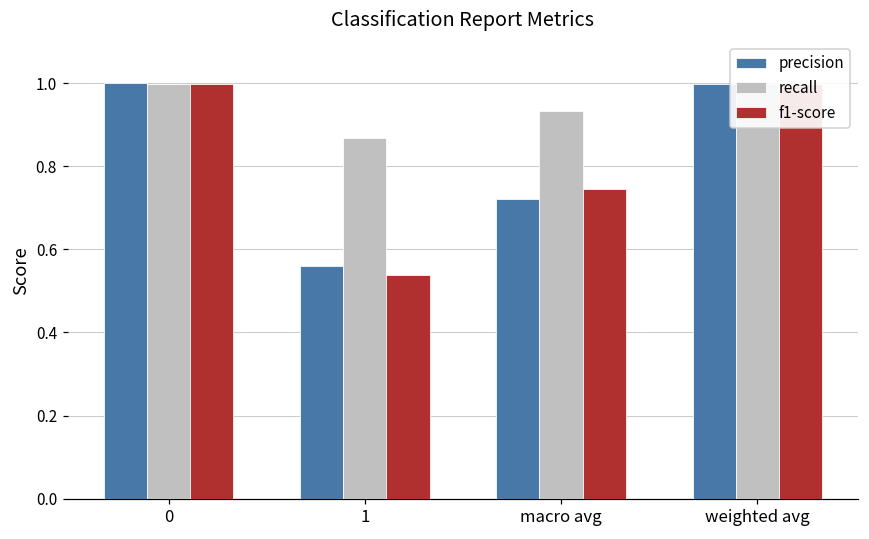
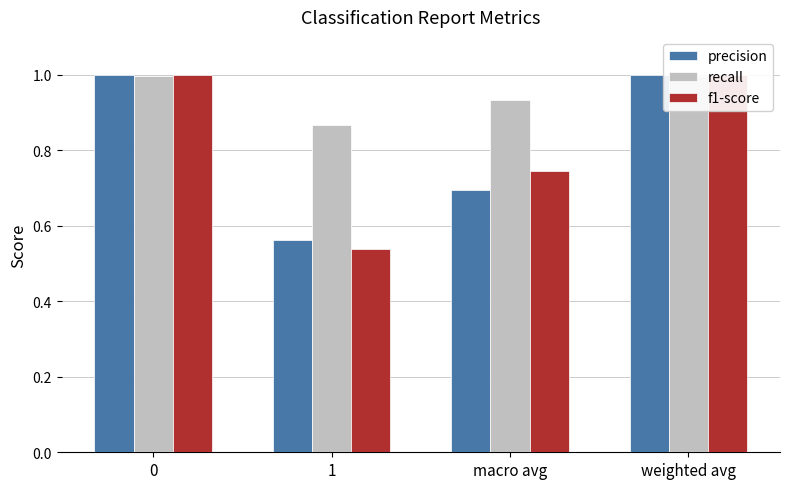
  {
    "precision": {
      "0": 1.00,
      "1": 0.56,
-     "macro avg": 0.72,
+     "macro avg": 0.69,
      "weighted avg": 1.00
    },
    "recall": {
      "0": 1.00,
      "1": 0.87,
      "macro avg": 0.93
    },
    "f1-score": {
      "0": 1.00,
      "1": 0.54,
      "macro avg": 0.75
    }
  }
